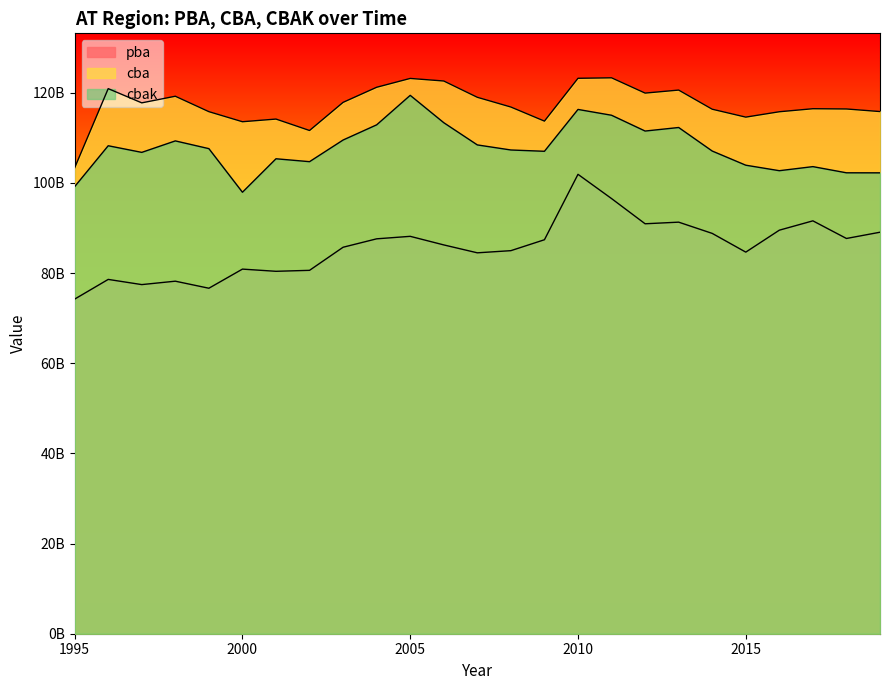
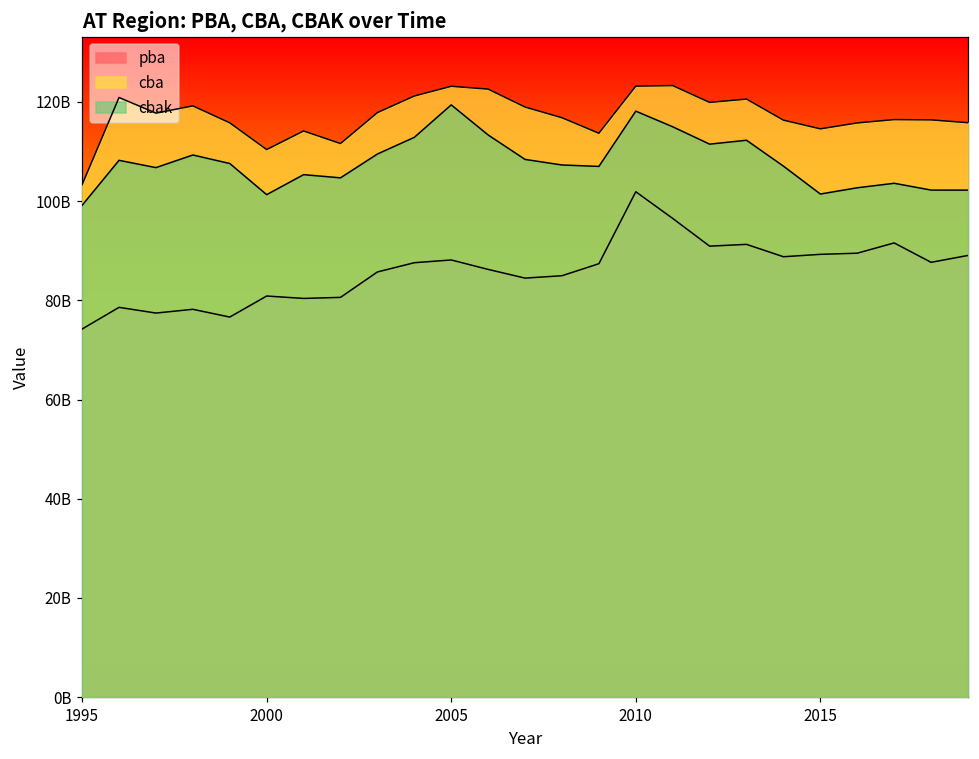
  {
    "pba": {
      "1995": 74000000000,
      "2000": 81000000000,
      "2005": 88000000000,
      "2010": 102000000000,
-     "2015": 85000000000
+     "2015": 89000000000
    },
    "cba": {
      "1995": 103000000000,
-     "2000": 114000000000,
+     "2000": 110000000000,
      "2005": 123000000000,
      "2010": 123000000000,
      "2015": 115000000000
    },
    "cbak": {
      "1995": 99000000000,
-     "2000": 98000000000,
+     "2000": 101000000000,
      "2005": 119000000000,
-     "2010": 116000000000,
-     "2015": 104000000000
+     "2010": 118000000000,
+     "2015": 101000000000
    }
  }
